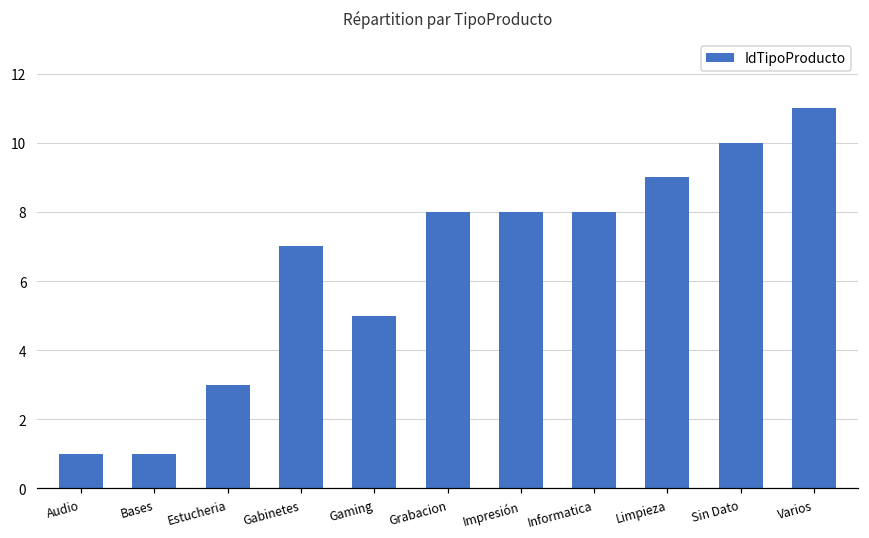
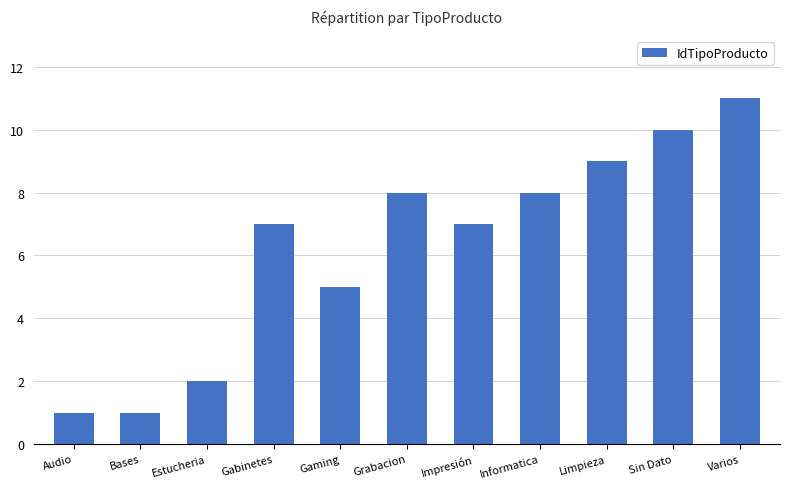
  {
    "Audio": 1,
    "Bases": 1,
-   "Estucheria": 3,
+   "Estucheria": 2,
    "Gabinetes": 7,
    "Gaming": 5,
    "Grabacion": 8,
-   "Impresión": 8,
+   "Impresión": 7,
    "Informatica": 8,
    "Limpieza": 9,
    "Sin Dato": 10,
    "Varios": 11
  }
